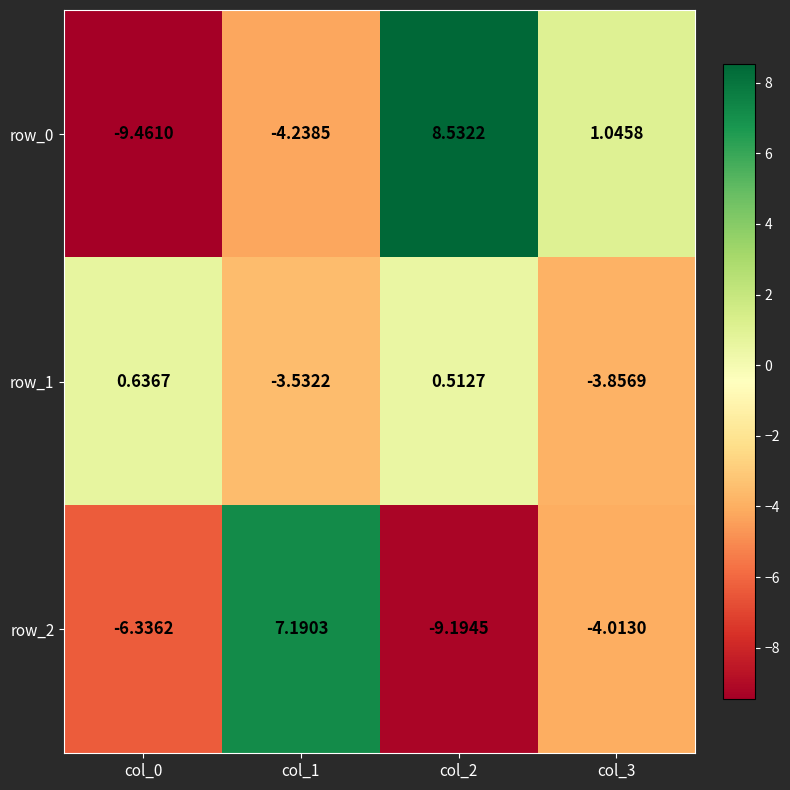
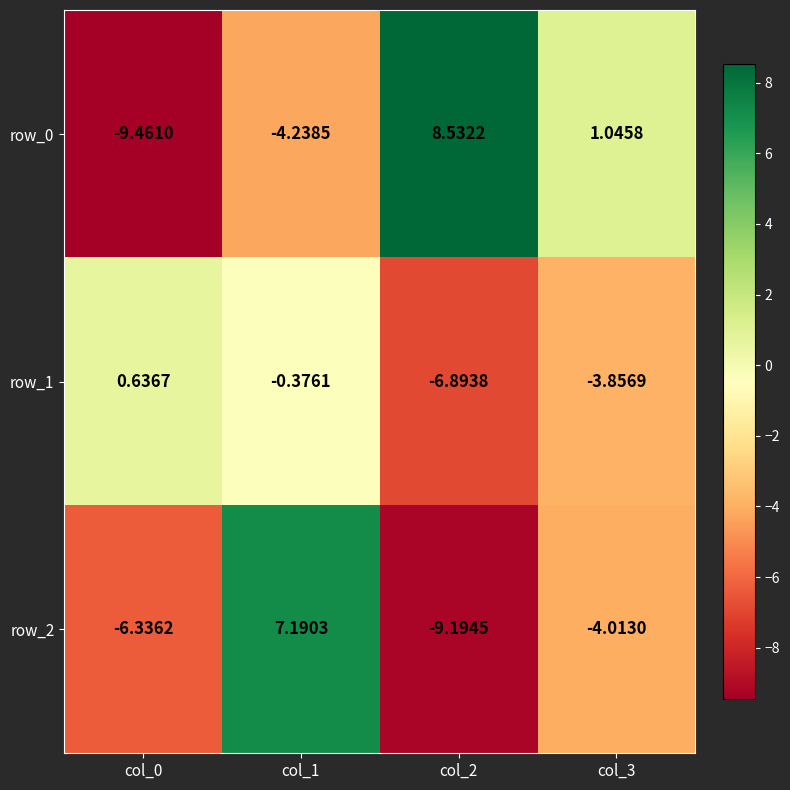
  {
    "row_0": {
      "col_0": -9.4610,
      "col_1": -4.2385,
      "col_2": 8.5322,
      "col_3": 1.0458
    },
    "row_1": {
      "col_0": 0.6367,
-     "col_1": -3.5322,
-     "col_2": 0.5127,
+     "col_1": -0.3761,
+     "col_2": -6.8938,
      "col_3": -3.8569
    },
    "row_2": {
      "col_0": -6.3362,
      "col_1": 7.1903,
      "col_2": -9.1945,
      "col_3": -4.0130
    }
  }
